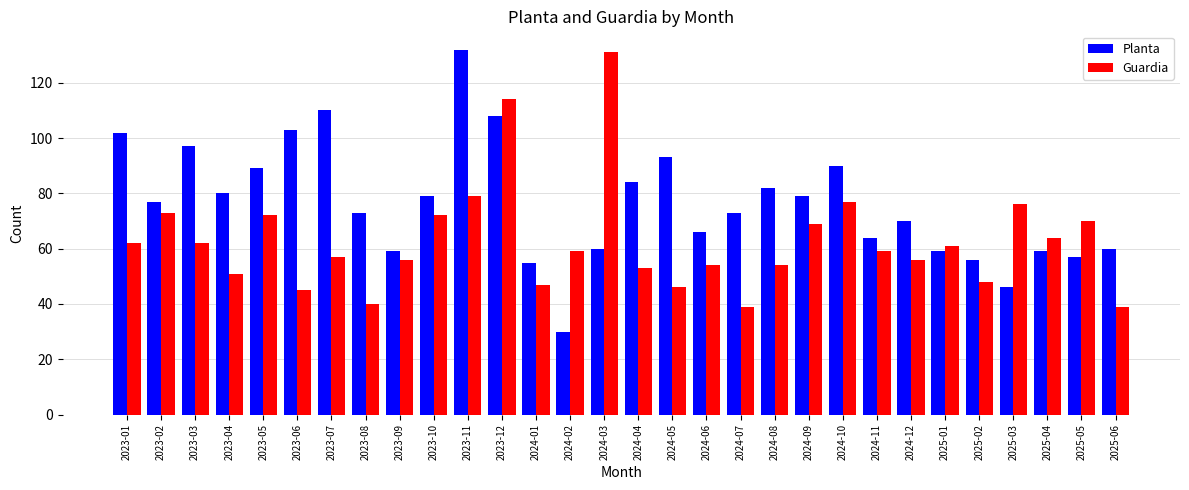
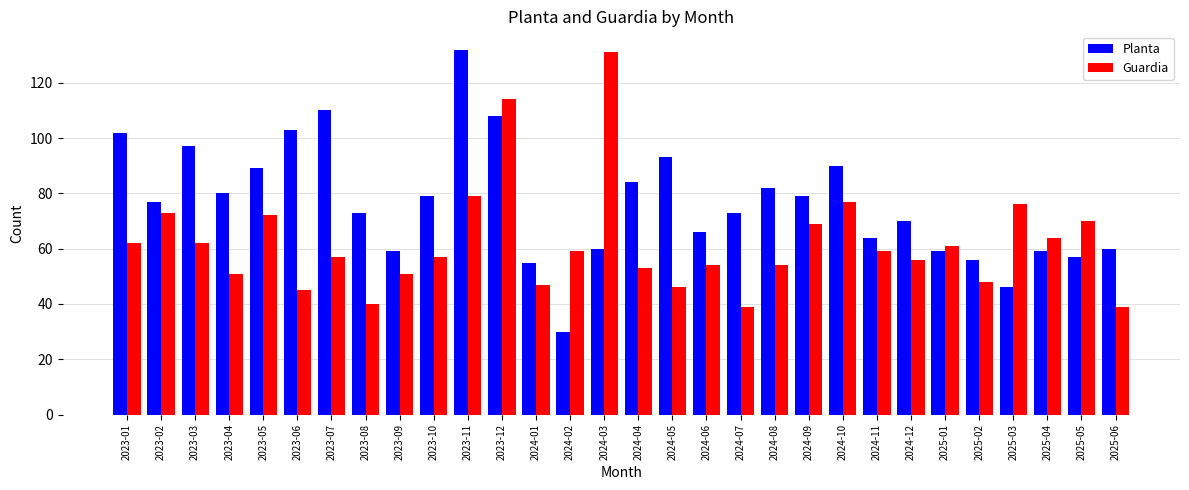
  {
    "Planta": {
      "2023-01": 102,
      "2023-02": 77,
      "2023-03": 97,
      "2023-04": 80,
      "2023-05": 89,
      "2023-06": 103,
      "2023-07": 110,
      "2023-08": 73,
      "2023-09": 59,
      "2023-10": 79,
      "2023-11": 132,
      "2023-12": 108,
      "2024-01": 55,
      "2024-02": 30,
      "2024-03": 60,
      "2024-04": 84,
      "2024-05": 93,
      "2024-06": 66,
      "2024-07": 73,
      "2024-08": 82,
      "2024-09": 79,
      "2024-10": 90,
      "2024-11": 64,
      "2024-12": 70,
      "2025-01": 59,
      "2025-02": 56,
      "2025-03": 46,
      "2025-04": 59,
      "2025-05": 57,
      "2025-06": 60
    },
    "Guardia": {
      "2023-01": 62,
      "2023-02": 73,
      "2023-03": 62,
      "2023-04": 51,
      "2023-05": 72,
      "2023-06": 45,
      "2023-07": 57,
      "2023-08": 40,
-     "2023-09": 56,
-     "2023-10": 72,
+     "2023-09": 51,
+     "2023-10": 57,
      "2023-11": 79,
      "2023-12": 114,
      "2024-01": 47,
      "2024-02": 59,
      "2024-03": 131,
      "2024-04": 53,
      "2024-05": 46,
      "2024-06": 54,
      "2024-07": 39,
      "2024-08": 54,
      "2024-09": 69,
      "2024-10": 77,
      "2024-11": 59,
      "2024-12": 56,
      "2025-01": 61,
      "2025-02": 48,
      "2025-03": 76,
      "2025-04": 64,
      "2025-05": 70,
      "2025-06": 39
    }
  }
